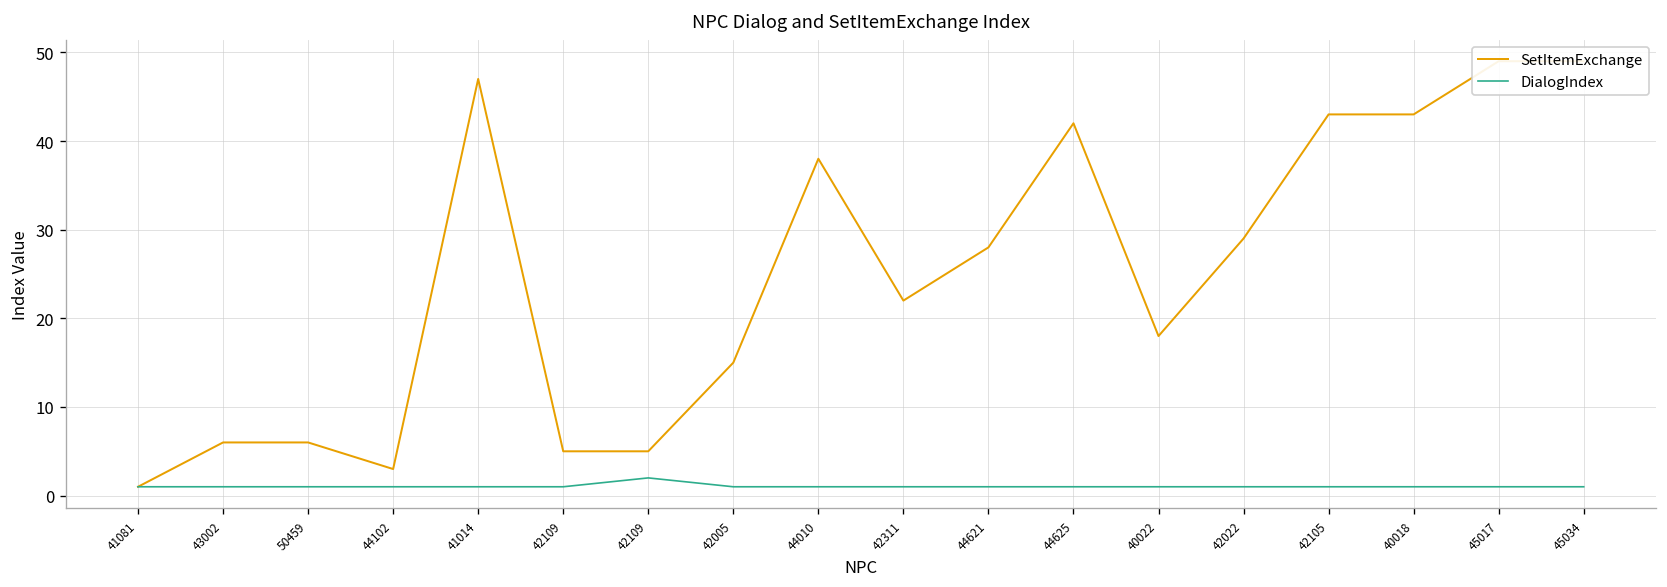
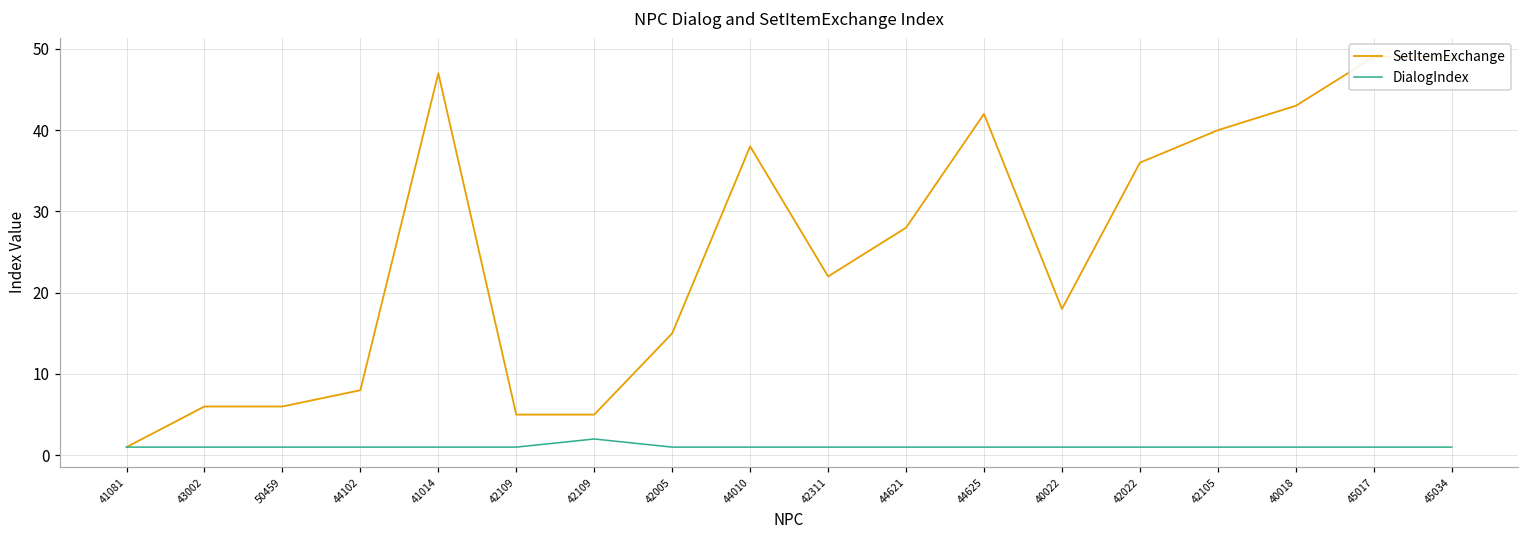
  {
    "SetItemExchange": {
      "43002": 6,
      "50459": 6,
-     "44102": 3,
+     "44102": 8,
      "41014": 47,
      "42005": 15,
      "44010": 38,
      "42311": 22,
      "44621": 28,
      "44625": 42,
      "40022": 18,
-     "42022": 29,
-     "42105": 43,
+     "42022": 36,
+     "42105": 40,
      "40018": 43
    },
    "DialogIndex": {
      "43002": 1,
      "50459": 1,
      "44102": 1,
      "41014": 1,
      "42005": 1,
      "44010": 1,
      "42311": 1,
      "44621": 1,
      "44625": 1,
      "40022": 1,
      "42022": 1,
      "42105": 1,
      "40018": 1,
      "45017": 1,
      "45034": 1
    }
  }
